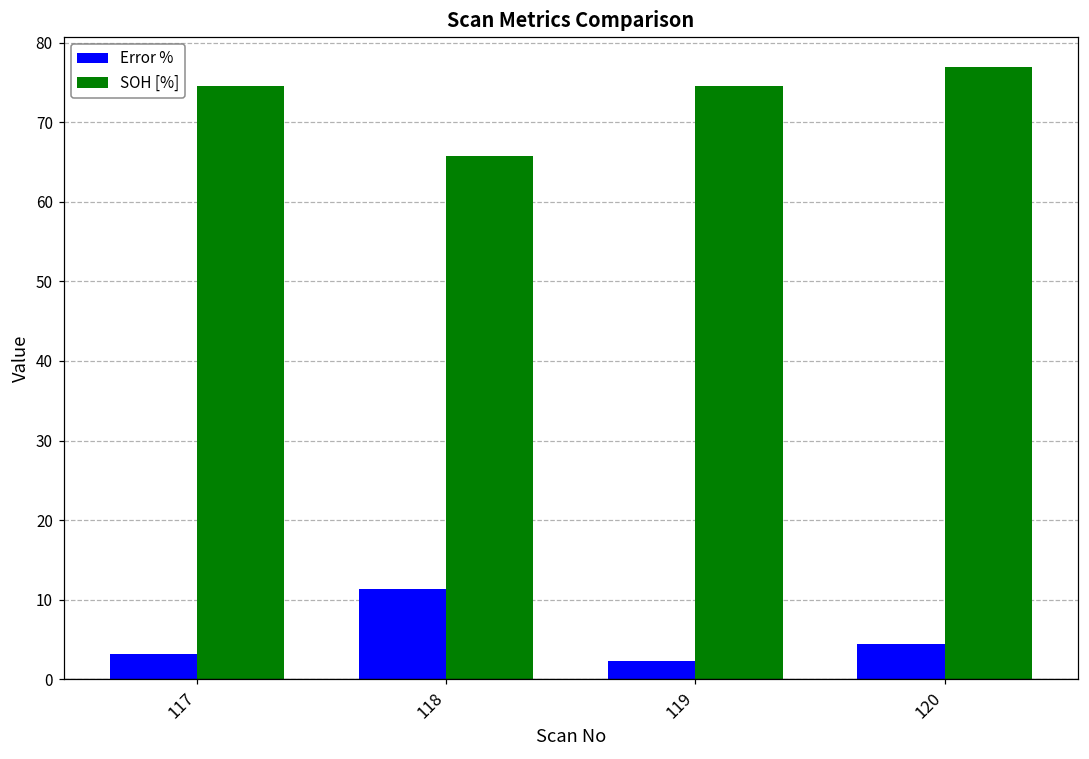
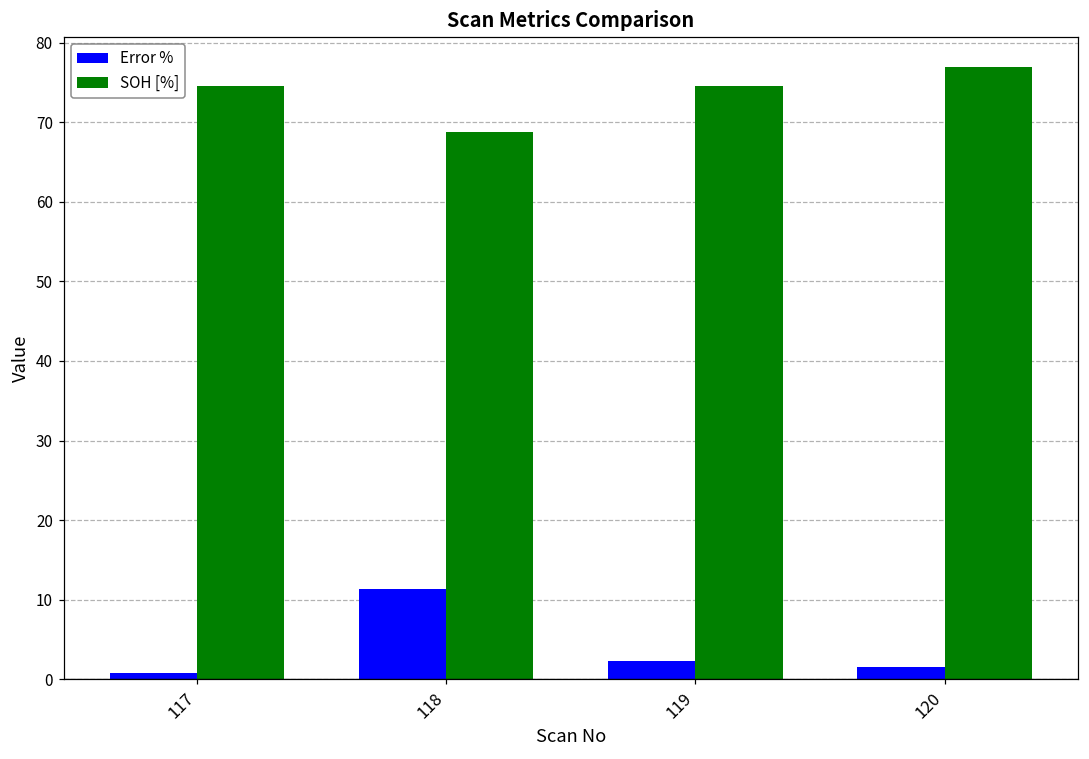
  {
    "Error %": {
-     "117": 3,
+     "117": 1,
      "118": 11,
      "119": 2,
-     "120": 4
+     "120": 2
    },
    "SOH [%]": {
      "117": 75,
-     "118": 66,
+     "118": 69,
      "119": 75,
      "120": 77
    }
  }
